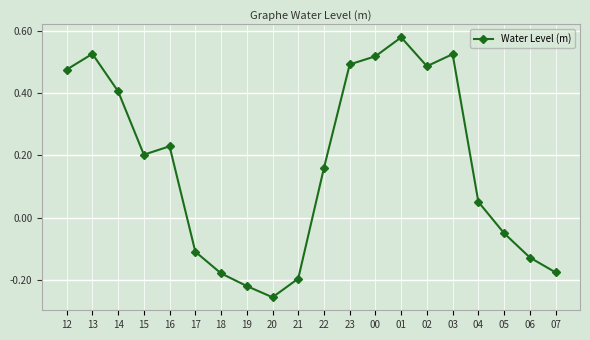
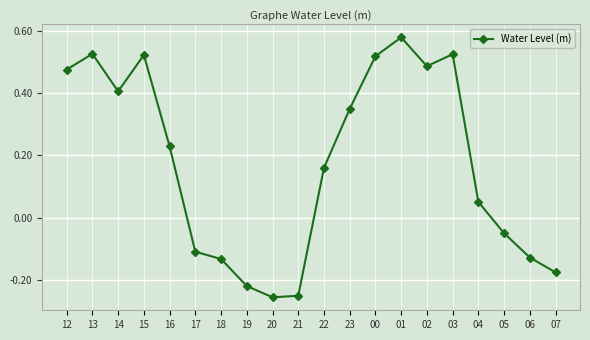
  {
    "12": 0.48,
    "13": 0.53,
    "14": 0.41,
-   "15": 0.20,
+   "15": 0.52,
    "16": 0.23,
    "17": -0.11,
-   "18": -0.18,
+   "18": -0.13,
    "19": -0.22,
    "20": -0.26,
-   "21": -0.20,
+   "21": -0.25,
    "22": 0.16,
-   "23": 0.49,
+   "23": 0.35,
    "00": 0.52,
    "01": 0.58,
    "02": 0.49,
    "03": 0.53,
    "04": 0.05,
    "05": -0.05,
    "06": -0.13,
    "07": -0.18
  }
